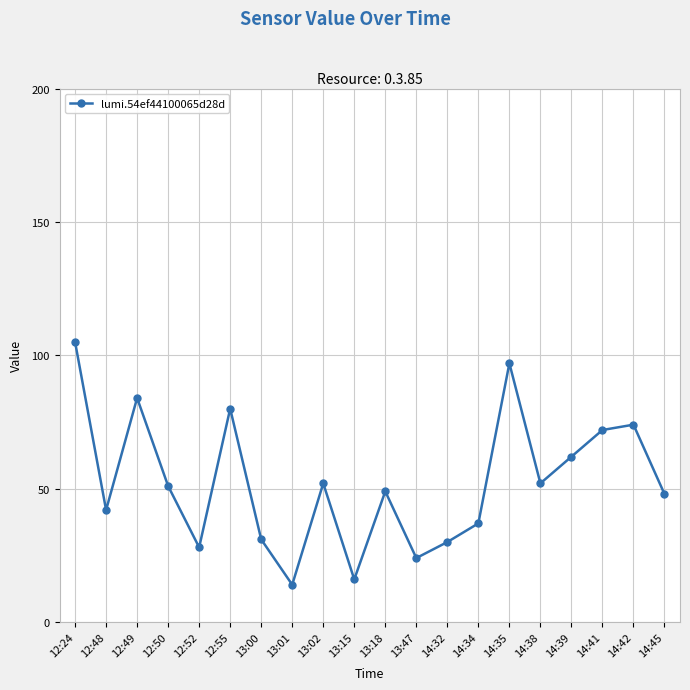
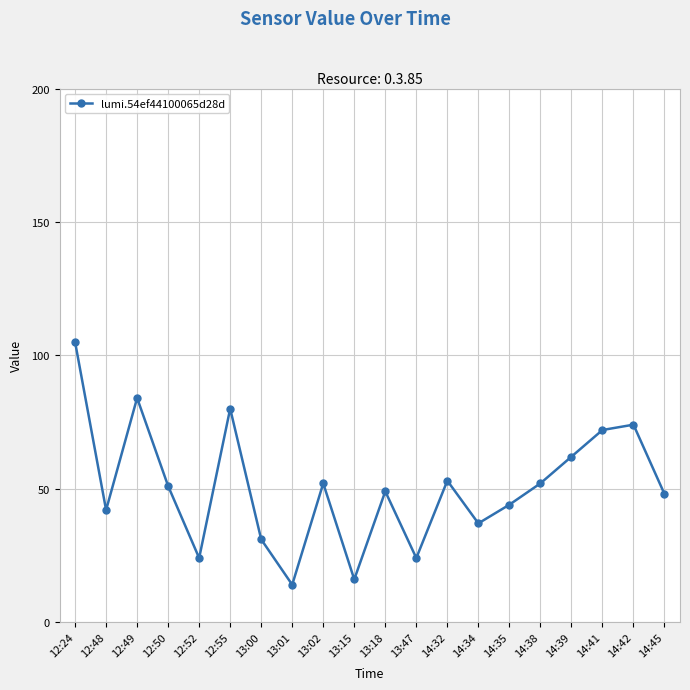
  {
    "12:24": 105,
    "12:48": 42,
    "12:49": 84,
    "12:50": 51,
-   "12:52": 28,
+   "12:52": 24,
    "12:55": 80,
    "13:00": 31,
    "13:01": 14,
    "13:02": 52,
    "13:15": 16,
    "13:18": 49,
    "13:47": 24,
-   "14:32": 30,
+   "14:32": 53,
    "14:34": 37,
-   "14:35": 97,
+   "14:35": 44,
    "14:38": 52,
    "14:39": 62,
    "14:41": 72,
    "14:42": 74,
    "14:45": 48
  }
